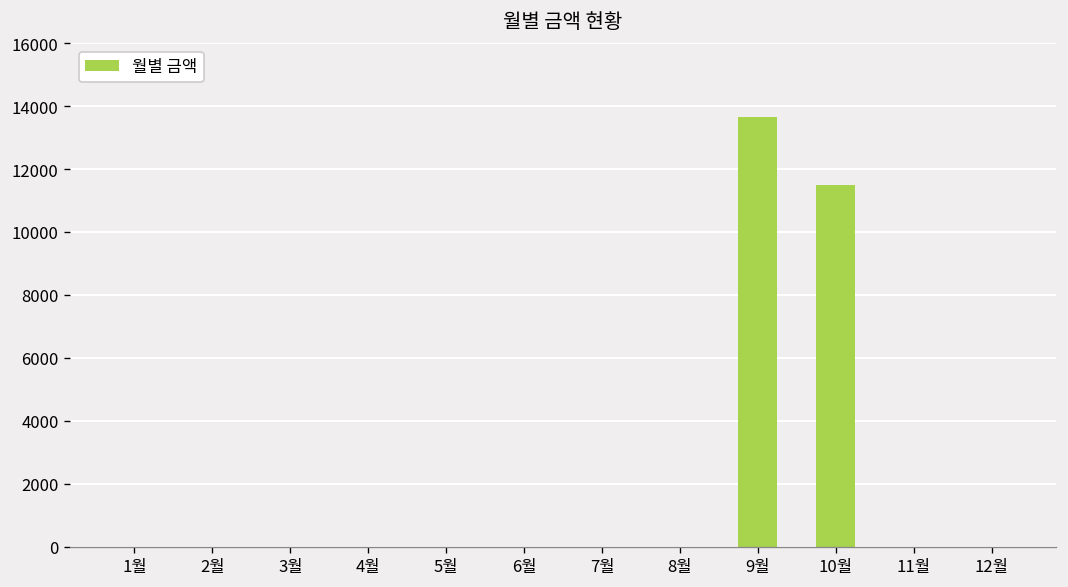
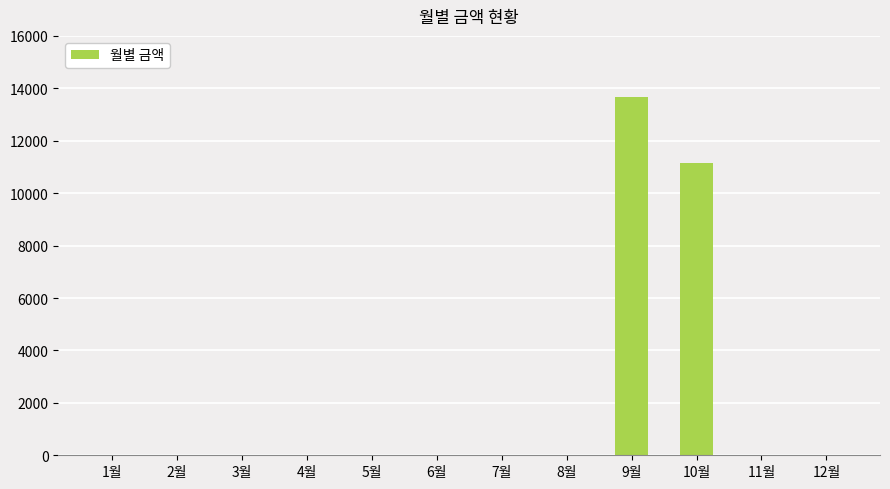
  {
    "1월": 0,
    "2월": 0,
    "3월": 0,
    "4월": 0,
    "5월": 0,
    "6월": 0,
    "7월": 0,
    "8월": 0,
    "9월": 13700,
-   "10월": 11500,
+   "10월": 11200,
    "11월": 0,
    "12월": 0
  }
